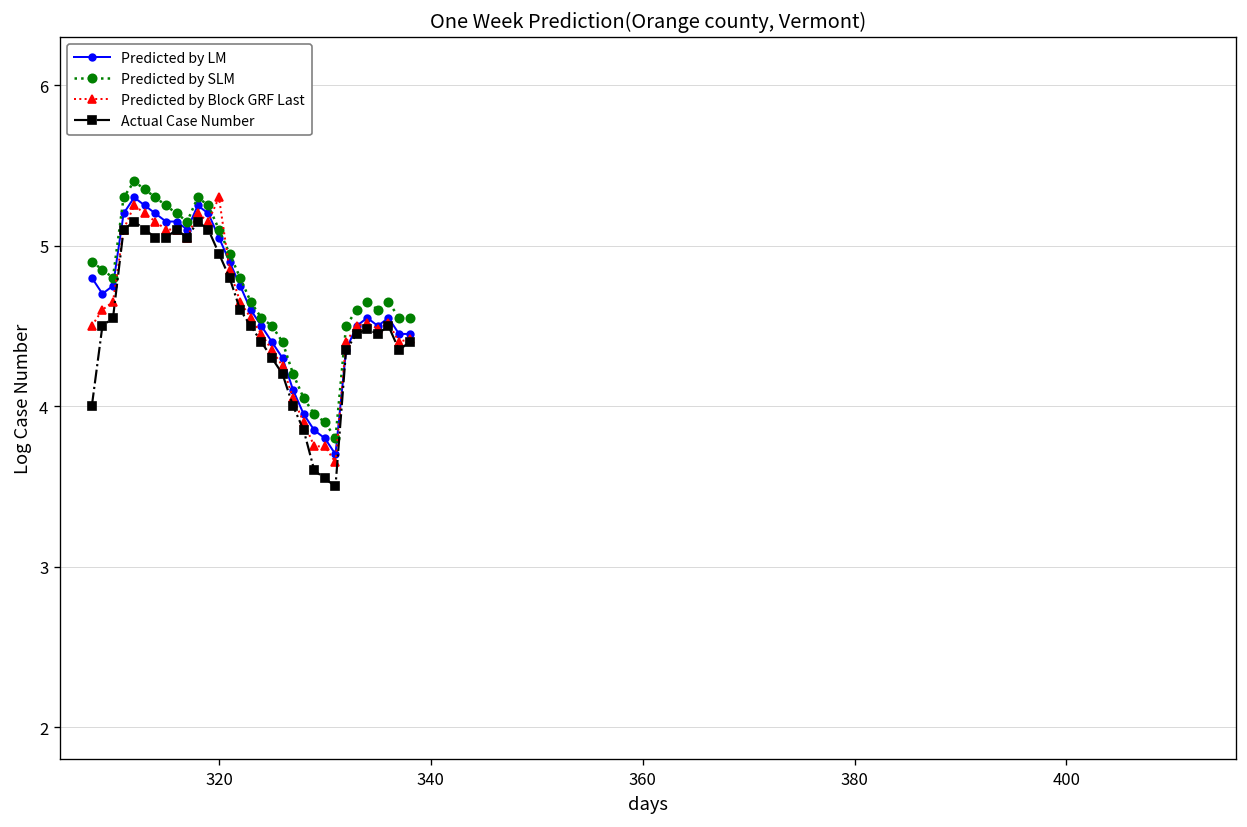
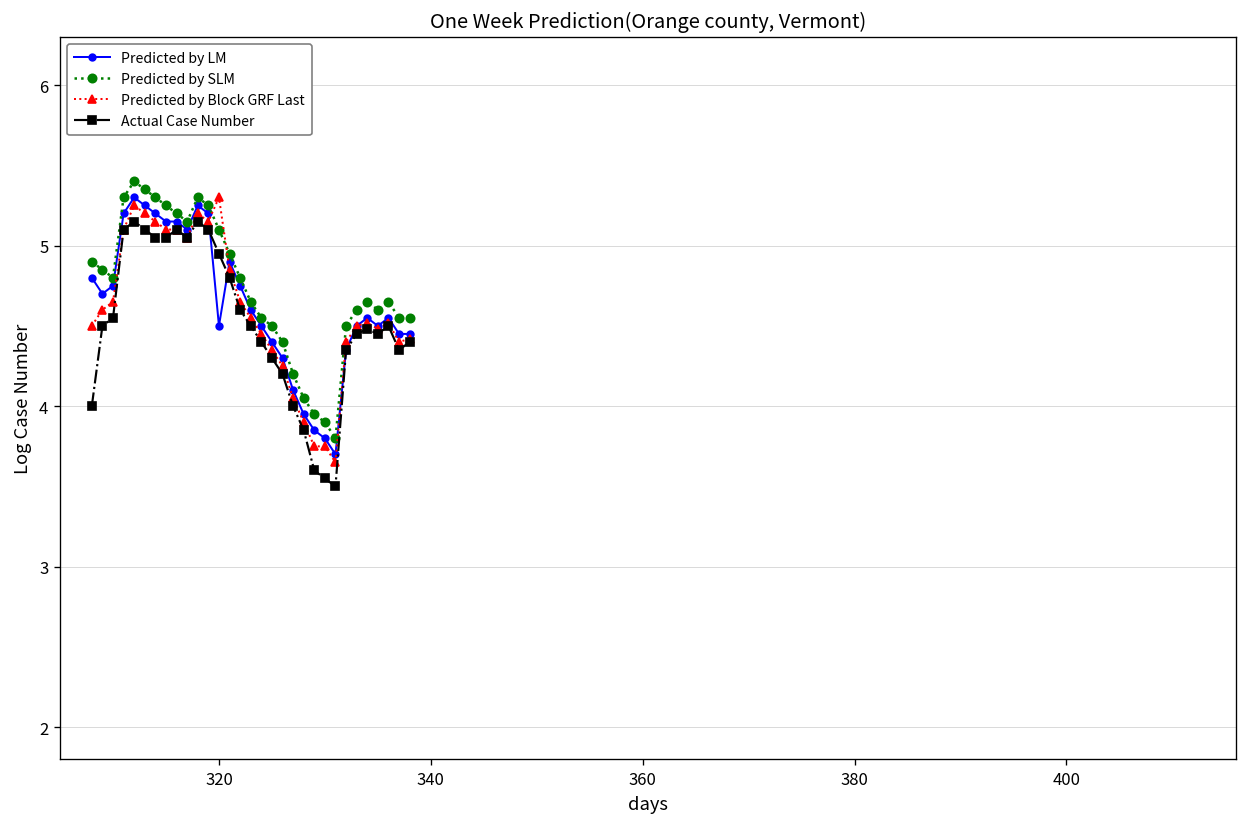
  {
    "Predicted by LM": {
-     "320": 5.05
+     "320": 4.50
    },
    "Predicted by SLM": {
      "320": 5.10
    },
    "Predicted by Block GRF Last": {
      "320": 5.30
    },
    "Actual Case Number": {
      "320": 4.95
    }
  }
